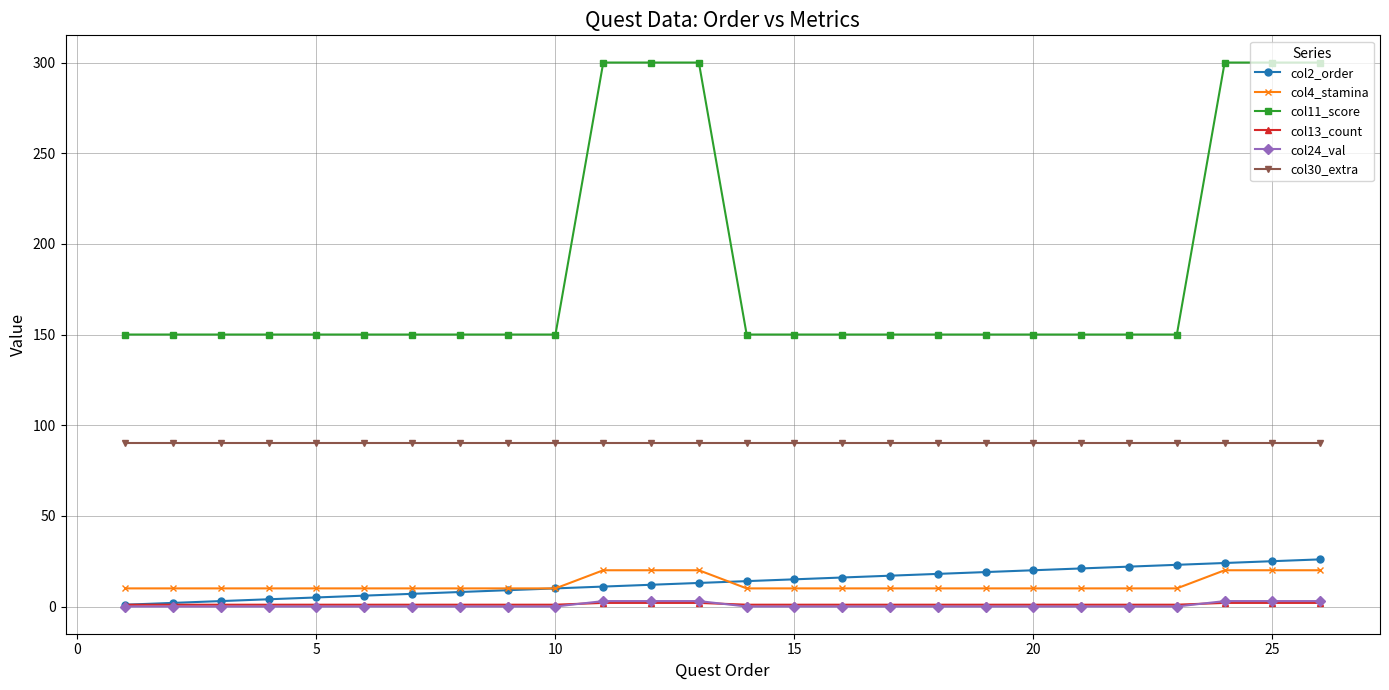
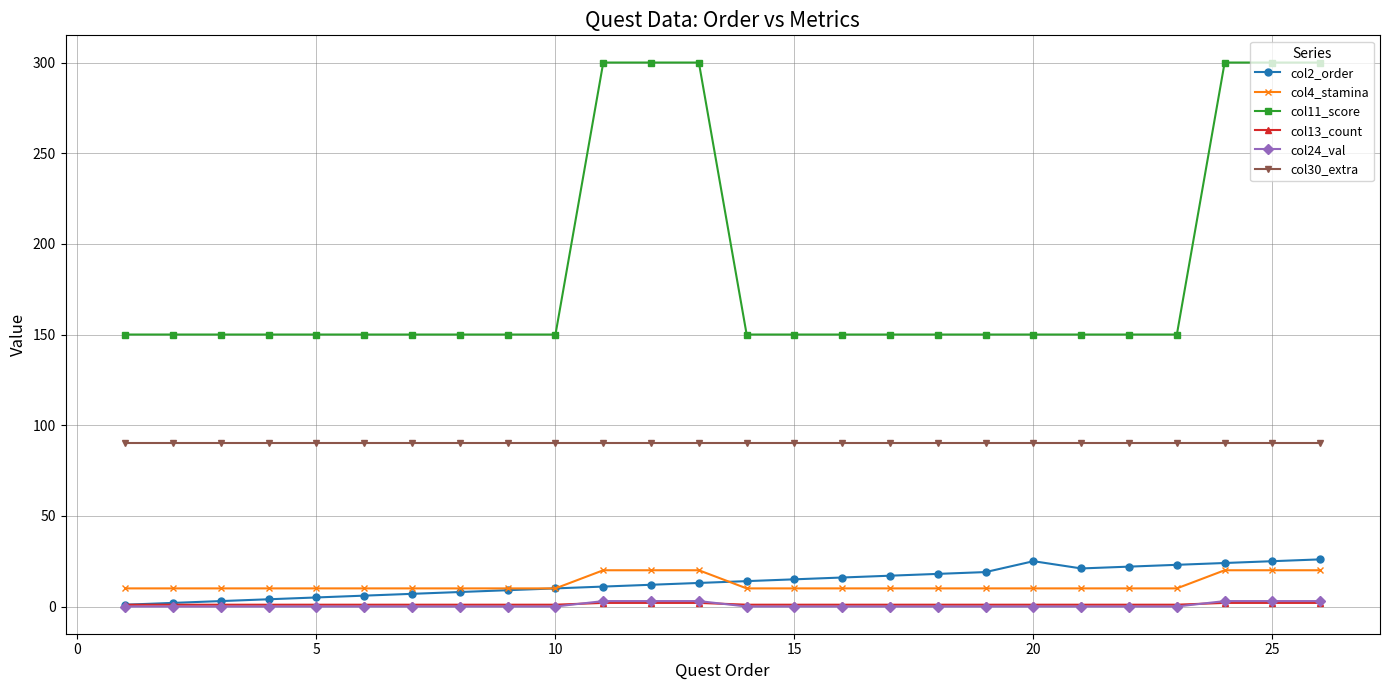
  {
    "col2_order": {
      "5": 5,
      "15": 15,
-     "20": 20,
+     "20": 25,
      "25": 25
    },
    "col4_stamina": {
      "5": 10,
      "15": 10,
      "20": 10,
      "25": 20
    },
    "col11_score": {
      "5": 150,
      "10": 150,
      "15": 150,
      "20": 150
    },
    "col30_extra": {
      "5": 90,
      "10": 90,
      "15": 90,
      "20": 90,
      "25": 90
    }
  }
